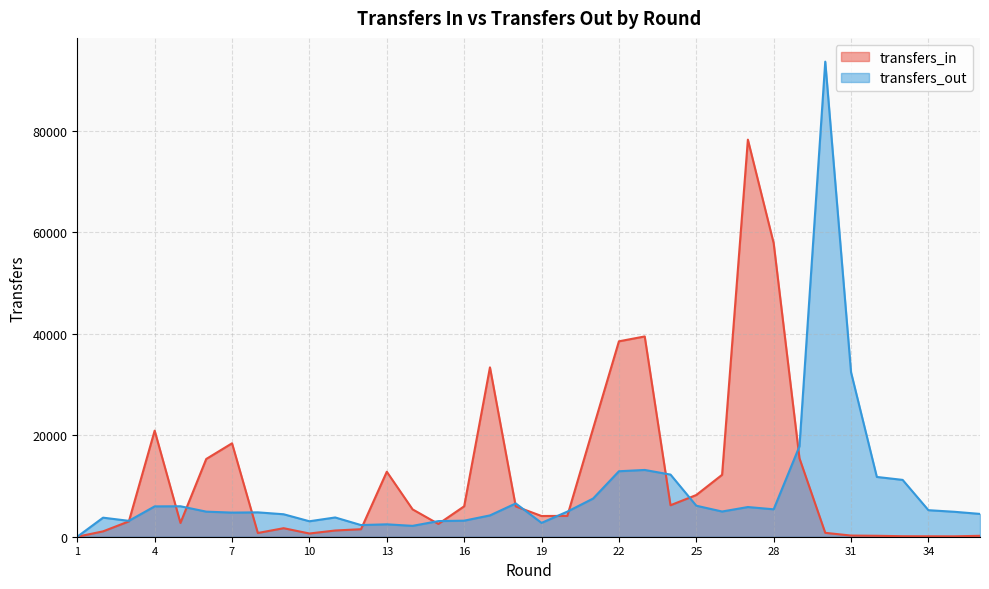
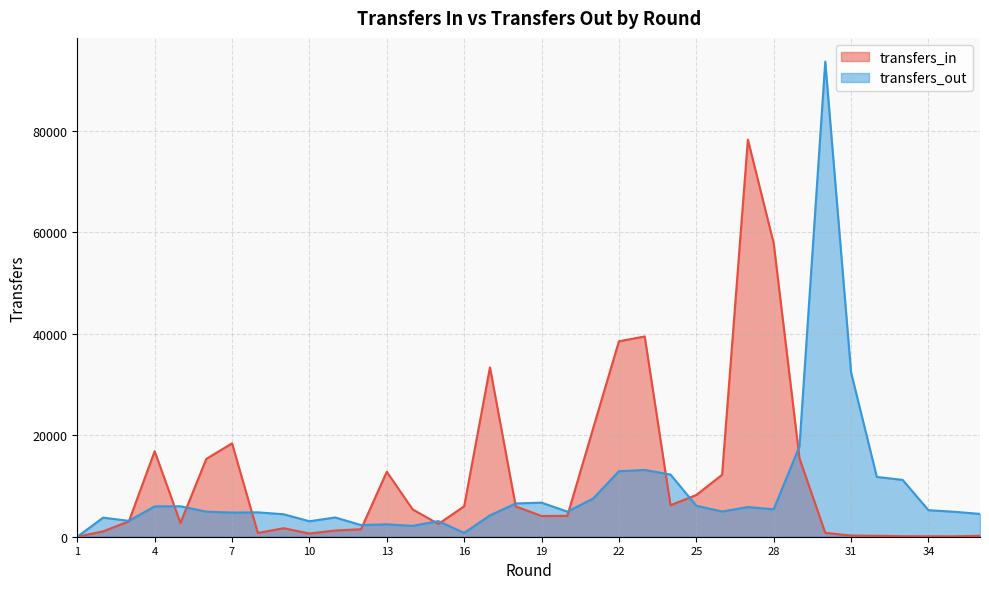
  {
    "transfers_in": {
-     "4": 21000,
+     "4": 17000,
      "7": 18000,
      "10": 1000,
      "13": 13000,
      "16": 6000,
      "19": 4000,
      "22": 38000,
      "25": 8000,
      "28": 58000,
      "31": 0,
      "34": 0
    },
    "transfers_out": {
      "4": 6000,
      "7": 5000,
      "10": 3000,
      "13": 2000,
-     "16": 3000,
-     "19": 3000,
+     "16": 1000,
+     "19": 7000,
      "22": 13000,
      "25": 6000,
      "28": 5000,
      "31": 32000,
      "34": 5000
    }
  }
